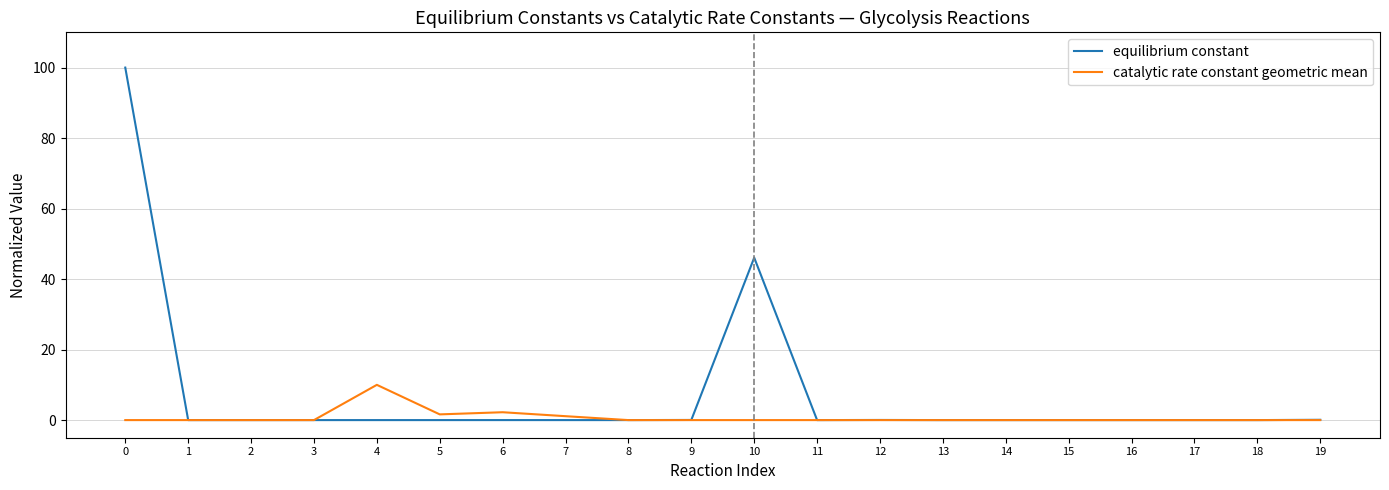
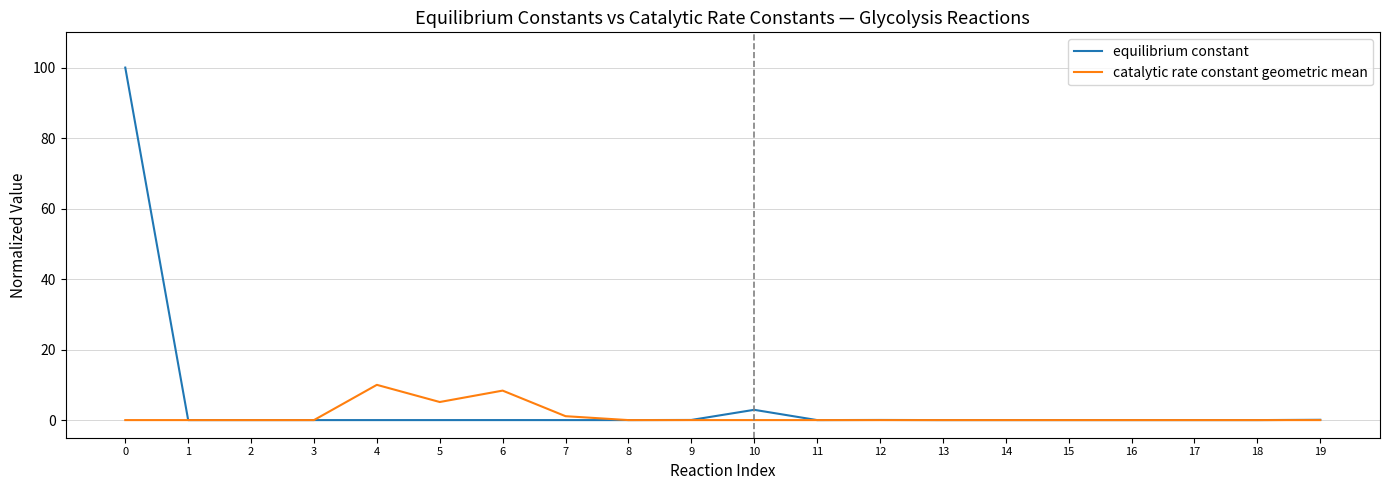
  {
    "equilibrium constant": {
      "0": 100,
      "4": 0,
      "5": 0,
      "6": 0,
      "7": 0,
-     "10": 46
+     "10": 3
    },
    "catalytic rate constant geometric mean": {
      "0": 0,
      "4": 10,
-     "5": 2,
-     "6": 2,
+     "5": 5,
+     "6": 8,
      "7": 1,
      "10": 0
    }
  }
